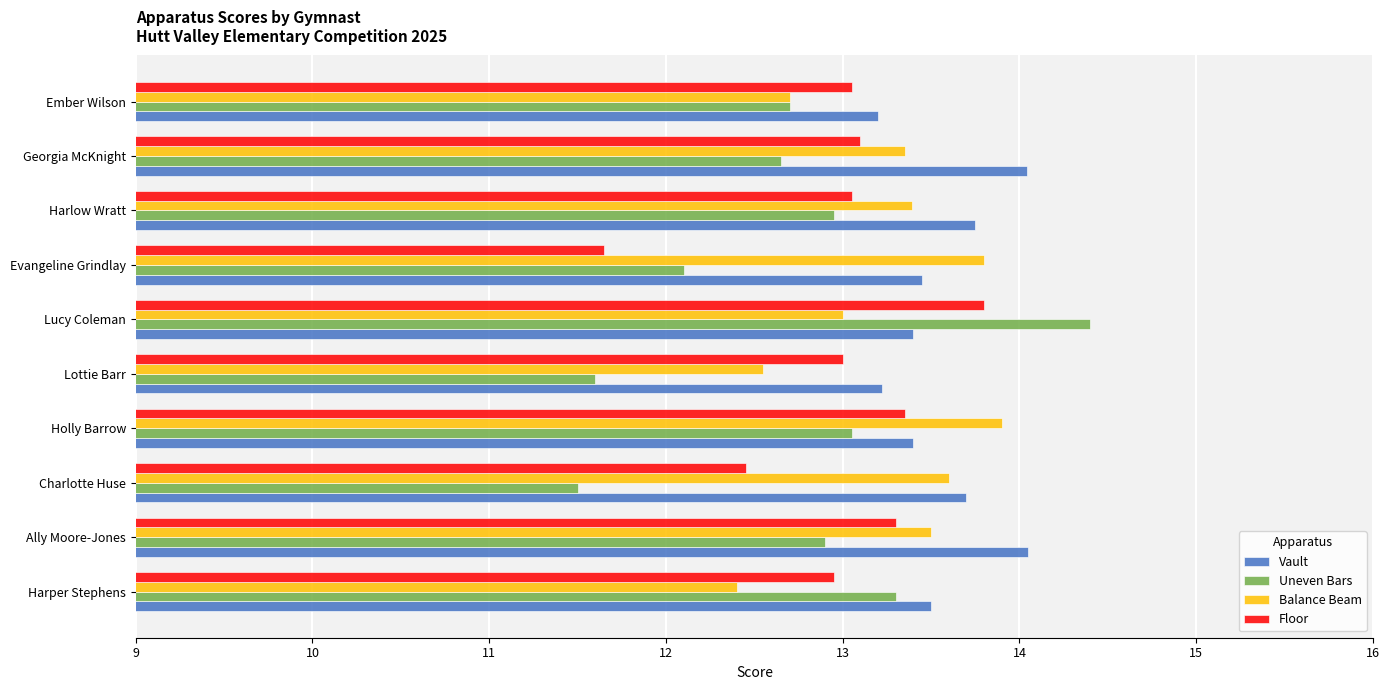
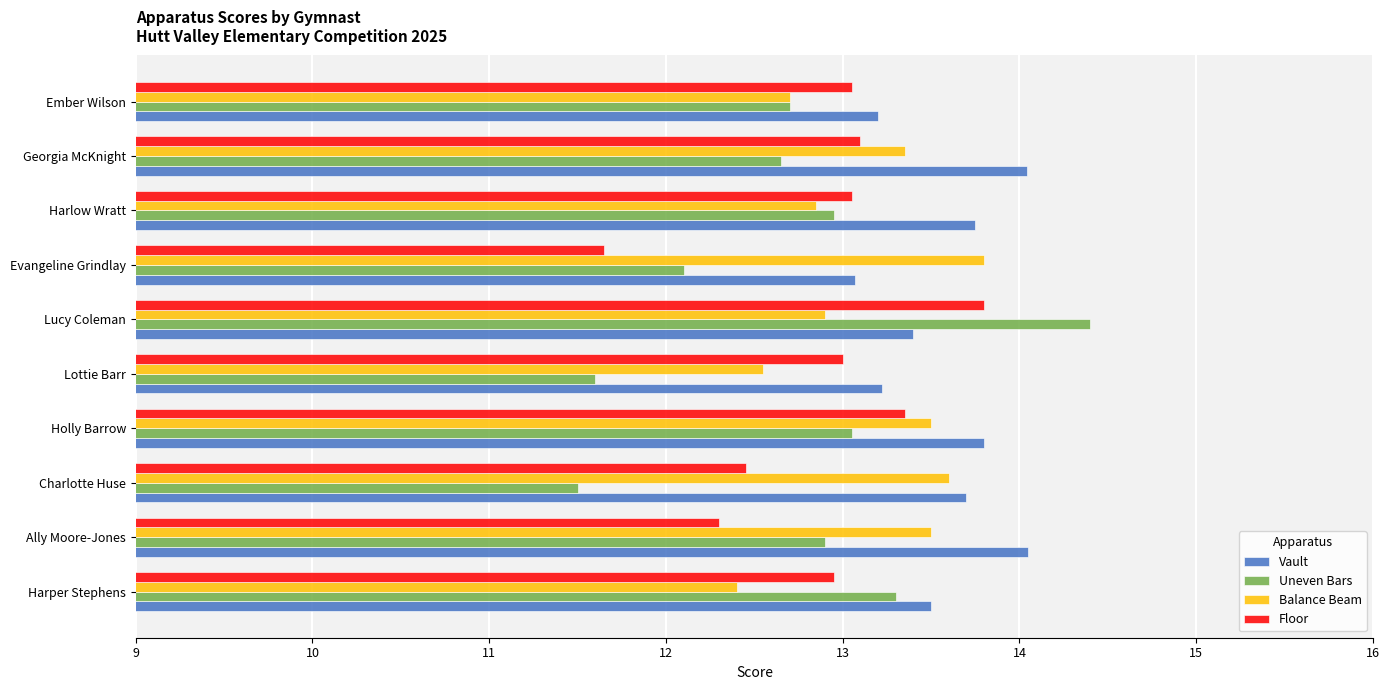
  {
    "Vault": {
      "Ember Wilson": 13.20,
      "Georgia McKnight": 14.04,
      "Harlow Wratt": 13.75,
-     "Evangeline Grindlay": 13.45,
+     "Evangeline Grindlay": 13.07,
      "Lucy Coleman": 13.40,
      "Lottie Barr": 13.22,
-     "Holly Barrow": 13.4,
+     "Holly Barrow": 13.8,
      "Charlotte Huse": 13.70,
      "Ally Moore-Jones": 14.05,
      "Harper Stephens": 13.50
    },
    "Uneven Bars": {
      "Ember Wilson": 12.70,
      "Georgia McKnight": 12.65,
      "Harlow Wratt": 12.95,
      "Evangeline Grindlay": 12.10,
      "Lucy Coleman": 14.40,
      "Lottie Barr": 11.60,
      "Holly Barrow": 13.05,
      "Charlotte Huse": 11.50,
      "Ally Moore-Jones": 12.90,
      "Harper Stephens": 13.30
    },
    "Balance Beam": {
      "Ember Wilson": 12.70,
      "Georgia McKnight": 13.35,
-     "Harlow Wratt": 13.39,
+     "Harlow Wratt": 12.85,
      "Evangeline Grindlay": 13.80,
-     "Lucy Coleman": 13.0,
+     "Lucy Coleman": 12.9,
      "Lottie Barr": 12.55,
-     "Holly Barrow": 13.9,
+     "Holly Barrow": 13.5,
      "Charlotte Huse": 13.60,
      "Ally Moore-Jones": 13.50,
      "Harper Stephens": 12.40
    },
    "Floor": {
      "Ember Wilson": 13.05,
      "Georgia McKnight": 13.1,
      "Harlow Wratt": 13.05,
      "Evangeline Grindlay": 11.65,
      "Lucy Coleman": 13.8,
      "Lottie Barr": 13.0,
      "Holly Barrow": 13.35,
      "Charlotte Huse": 12.45,
-     "Ally Moore-Jones": 13.3,
+     "Ally Moore-Jones": 12.3,
      "Harper Stephens": 12.95
    }
  }
